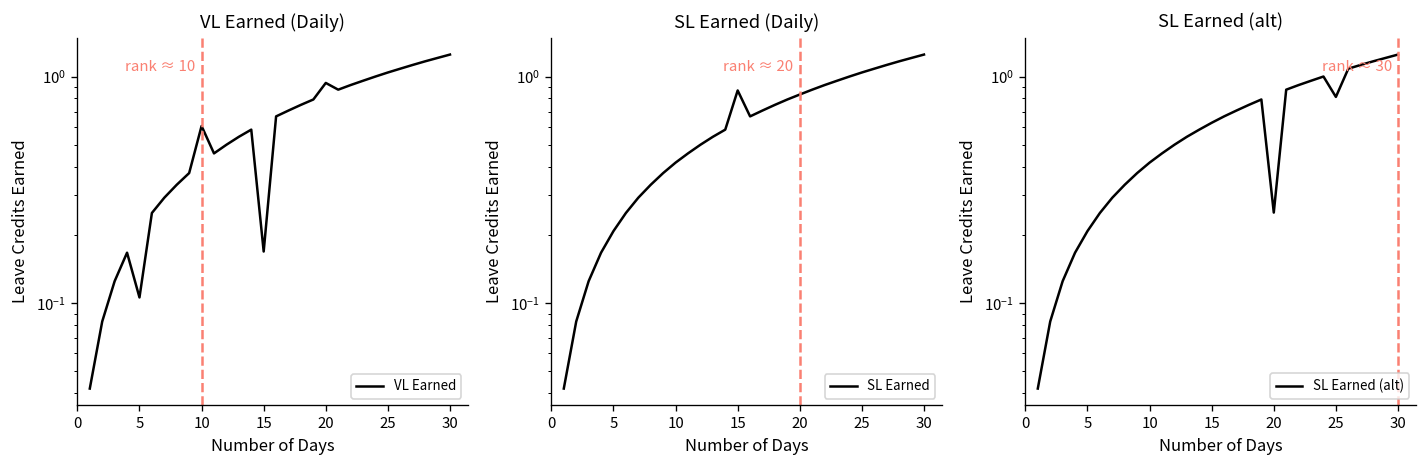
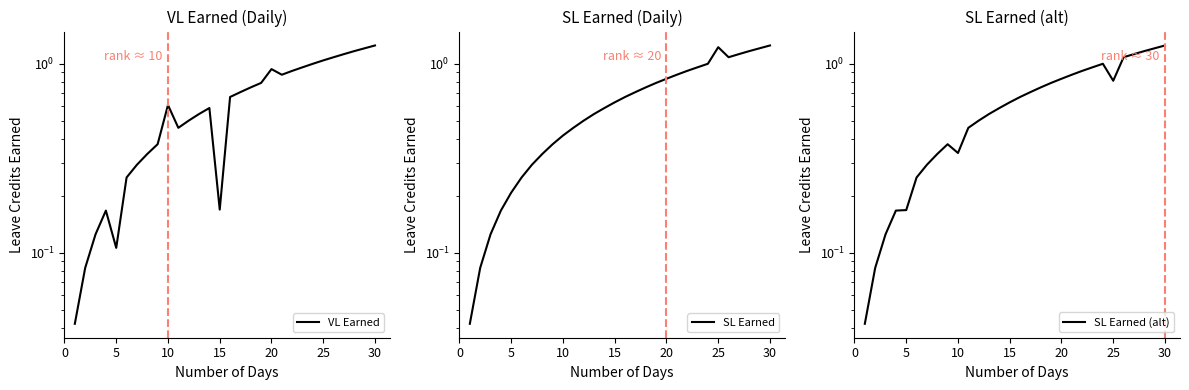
  {
    "VL Earned (Daily)": {
      "5": 0.11,
      "10": 0.61,
      "15": 0.17,
      "20": 0.9,
      "25": 1.0,
      "30": 1.3
    },
    "SL Earned (Daily)": {
      "5": 0.21,
      "10": 0.42,
-     "15": 0.9,
-     "25": 1.0,
+     "15": 0.63,
+     "25": 1.2,
      "30": 1.3
    },
    "SL Earned (alt)": {
-     "5": 0.21,
-     "10": 0.42,
+     "5": 0.17,
+     "10": 0.34,
      "15": 0.63,
-     "20": 0.25,
+     "20": 0.8,
      "25": 0.81,
      "30": 1.3
    }
  }
